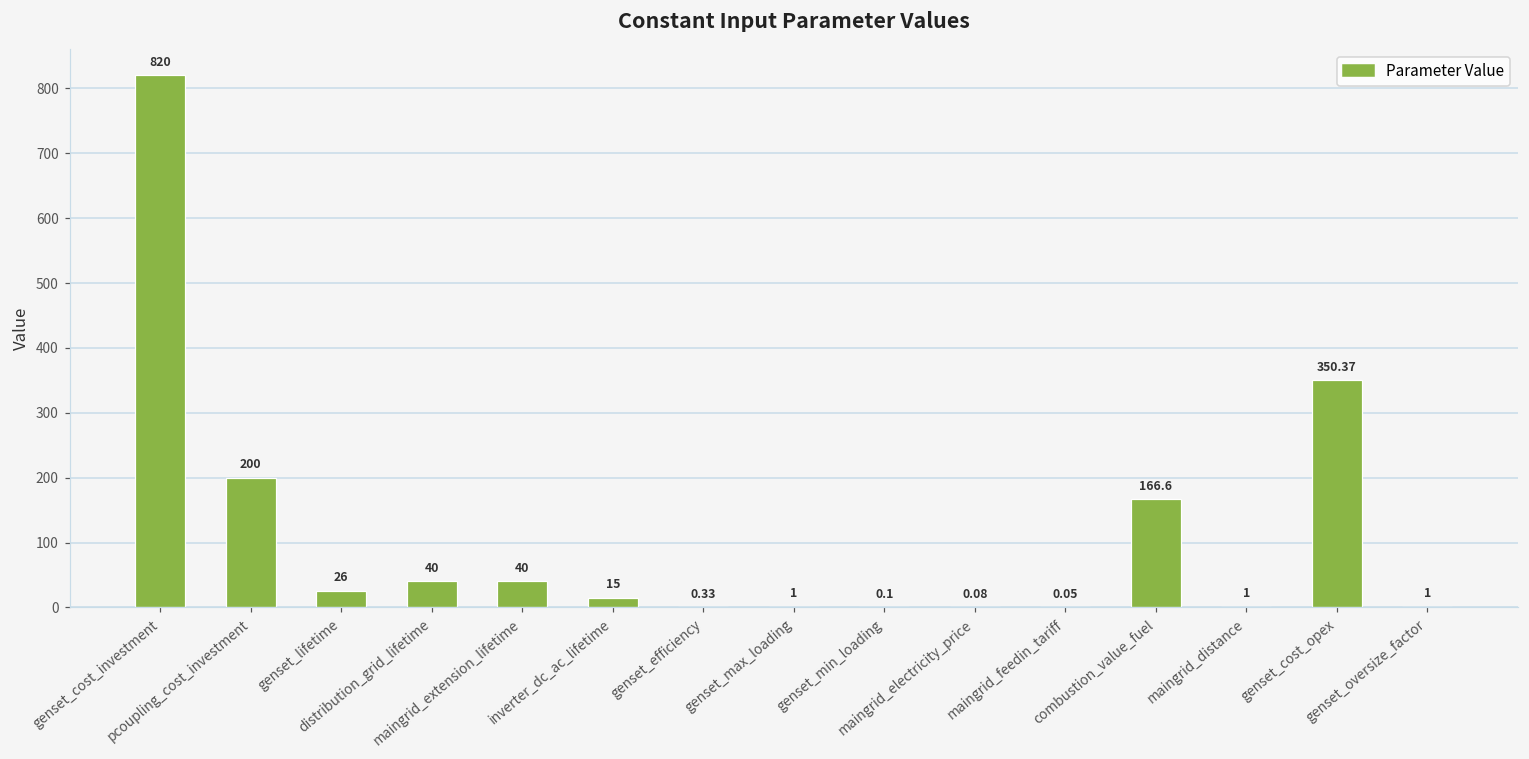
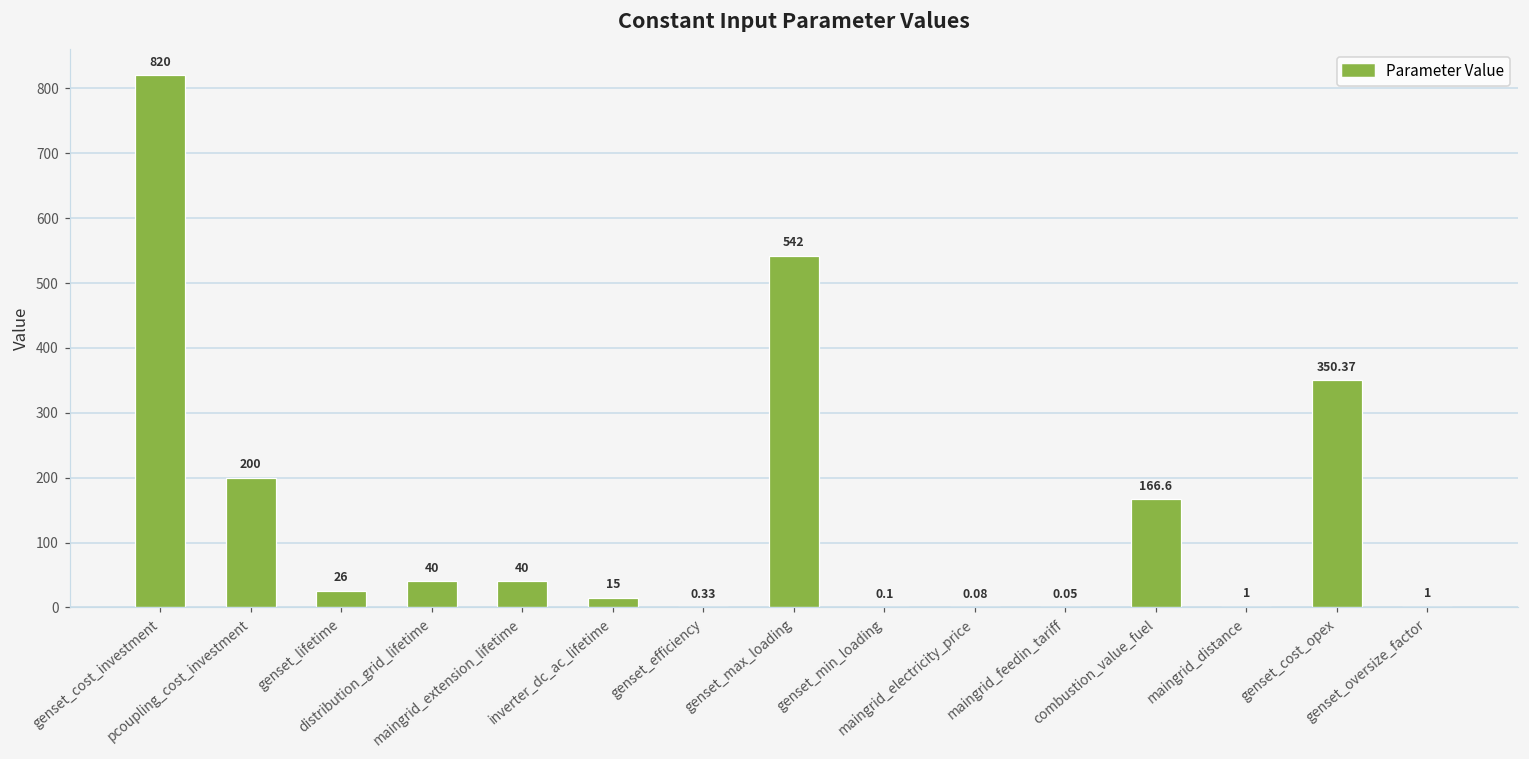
  {
    "genset_cost_investment": 820,
    "pcoupling_cost_investment": 200,
    "genset_lifetime": 26,
    "distribution_grid_lifetime": 40,
    "maingrid_extension_lifetime": 40,
    "inverter_dc_ac_lifetime": 15,
    "genset_efficiency": 0.33,
-   "genset_max_loading": 1,
+   "genset_max_loading": 542,
    "genset_min_loading": 0.1,
    "maingrid_electricity_price": 0.08,
    "maingrid_feedin_tariff": 0.05,
    "combustion_value_fuel": 166.6,
    "maingrid_distance": 1,
    "genset_cost_opex": 350.37,
    "genset_oversize_factor": 1
  }
